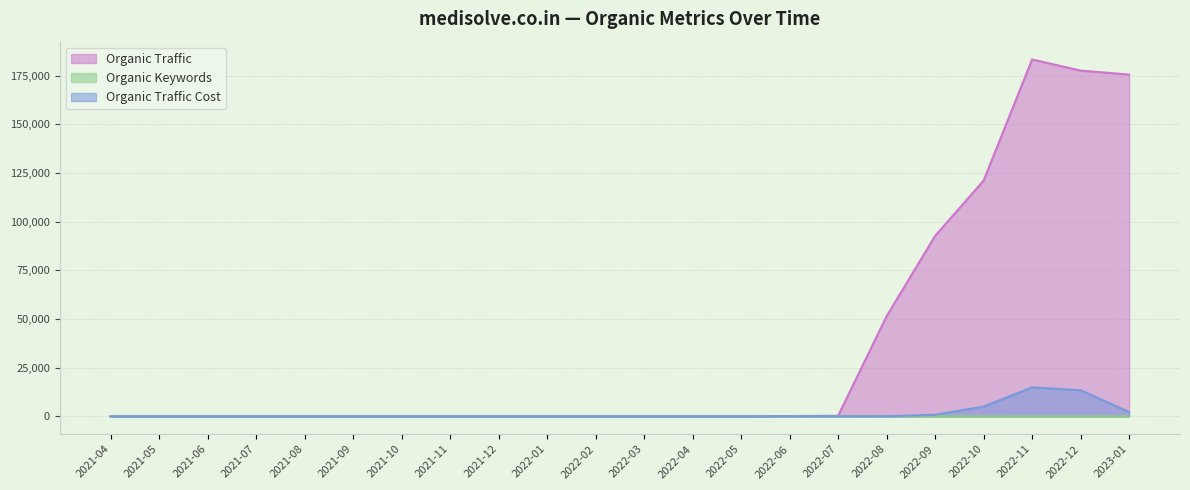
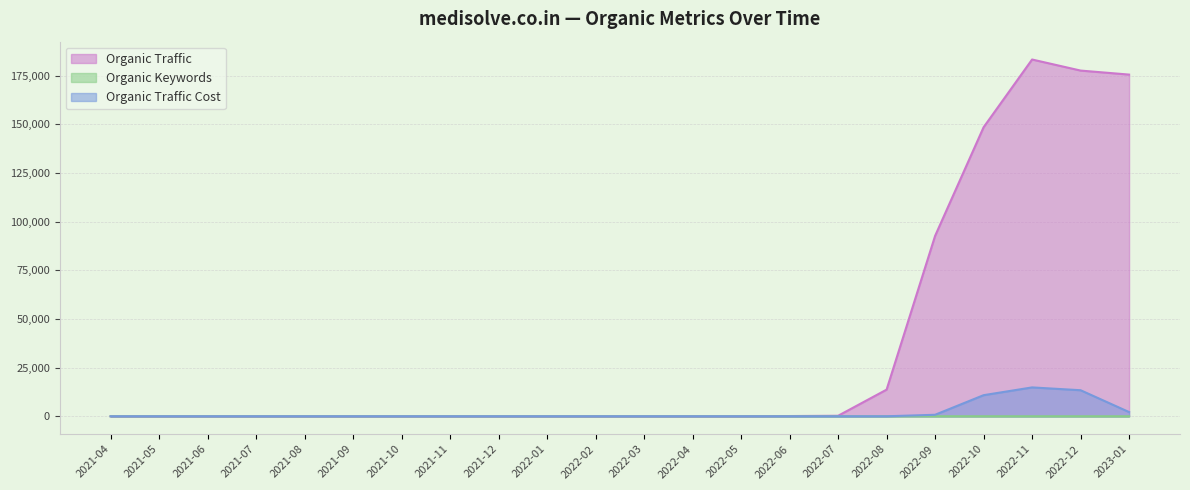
  {
    "Organic Traffic": {
-     "2022-08": "51,000",
+     "2022-08": "14,000",
      "2022-09": "93,000",
-     "2022-10": "121,000",
+     "2022-10": "148,000",
      "2022-11": "183,000",
      "2022-12": "178,000",
      "2023-01": "176,000"
    },
    "Organic Keywords": {
      "2022-10": "0",
      "2022-11": "0",
      "2022-12": "0",
      "2023-01": "0"
    },
    "Organic Traffic Cost": {
-     "2022-10": "5,000",
+     "2022-10": "11,000",
      "2022-11": "15,000",
      "2022-12": "13,000",
      "2023-01": "2,000"
    }
  }
